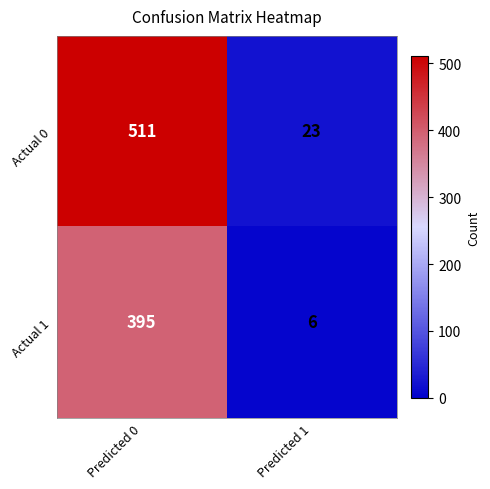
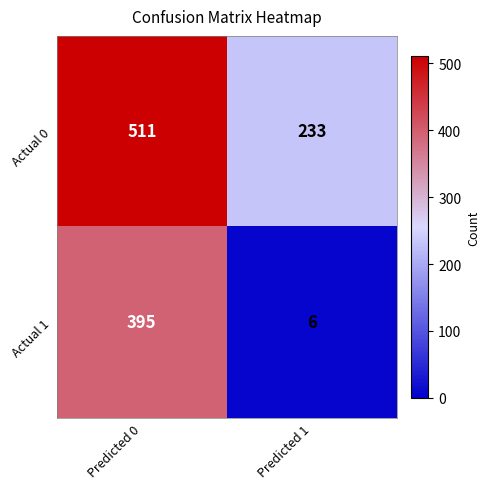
  {
    "Actual 0": {
      "Predicted 0": 511,
-     "Predicted 1": 23
+     "Predicted 1": 233
    },
    "Actual 1": {
      "Predicted 0": 395,
      "Predicted 1": 6
    }
  }
